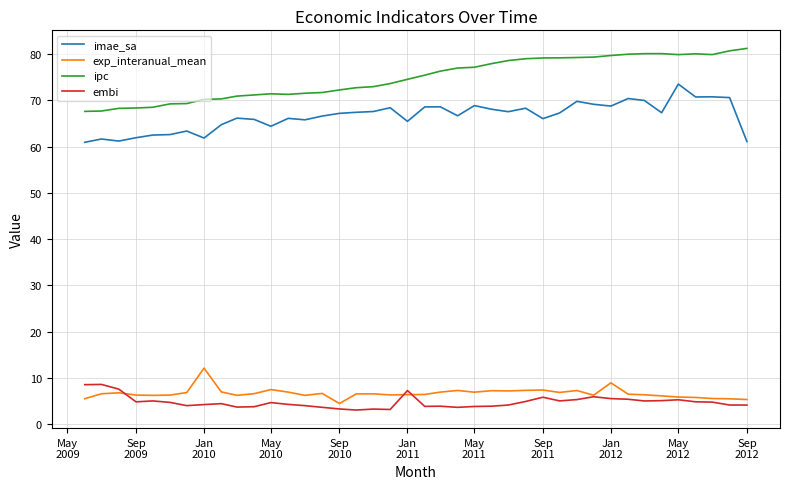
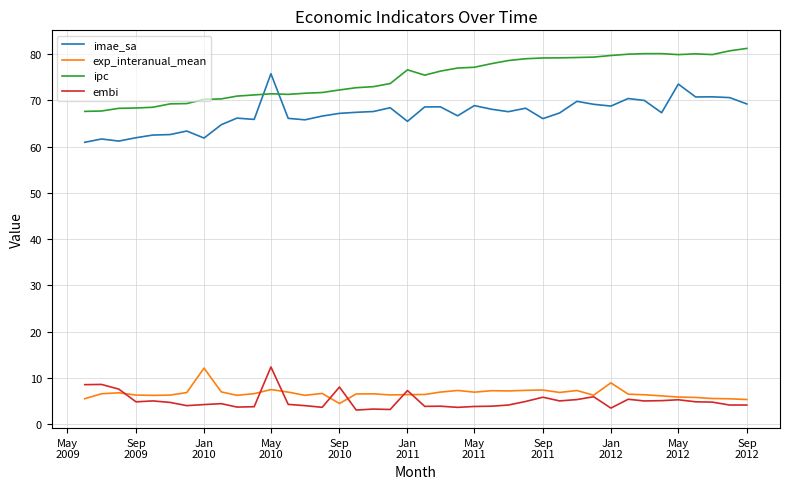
  {
    "imae_sa": {
      "Sep 2009": 62,
      "Jan 2010": 62,
-     "May 2010": 64,
+     "May 2010": 76,
      "Sep 2010": 67,
      "Jan 2011": 65,
      "May 2011": 69,
      "Sep 2011": 66,
      "Jan 2012": 69,
      "May 2012": 73,
-     "Sep 2012": 61
+     "Sep 2012": 69
    },
    "exp_interanual_mean": {
      "Sep 2009": 6,
      "Jan 2010": 12,
      "May 2010": 8,
      "Sep 2010": 5,
      "Jan 2011": 6,
      "May 2011": 7,
      "Sep 2011": 7,
      "Jan 2012": 9,
      "May 2012": 6,
      "Sep 2012": 5
    },
    "ipc": {
      "Sep 2009": 68,
      "May 2010": 71,
      "Sep 2010": 72,
-     "Jan 2011": 75,
+     "Jan 2011": 77,
      "May 2011": 77,
      "Sep 2011": 79,
      "Jan 2012": 80,
      "May 2012": 80,
      "Sep 2012": 81
    },
    "embi": {
      "Sep 2009": 5,
      "Jan 2010": 4,
-     "May 2010": 5,
-     "Sep 2010": 3,
+     "May 2010": 12,
+     "Sep 2010": 8,
      "Jan 2011": 7,
      "May 2011": 4,
      "Sep 2011": 6,
-     "Jan 2012": 6,
+     "Jan 2012": 4,
      "May 2012": 5,
      "Sep 2012": 4
    }
  }
